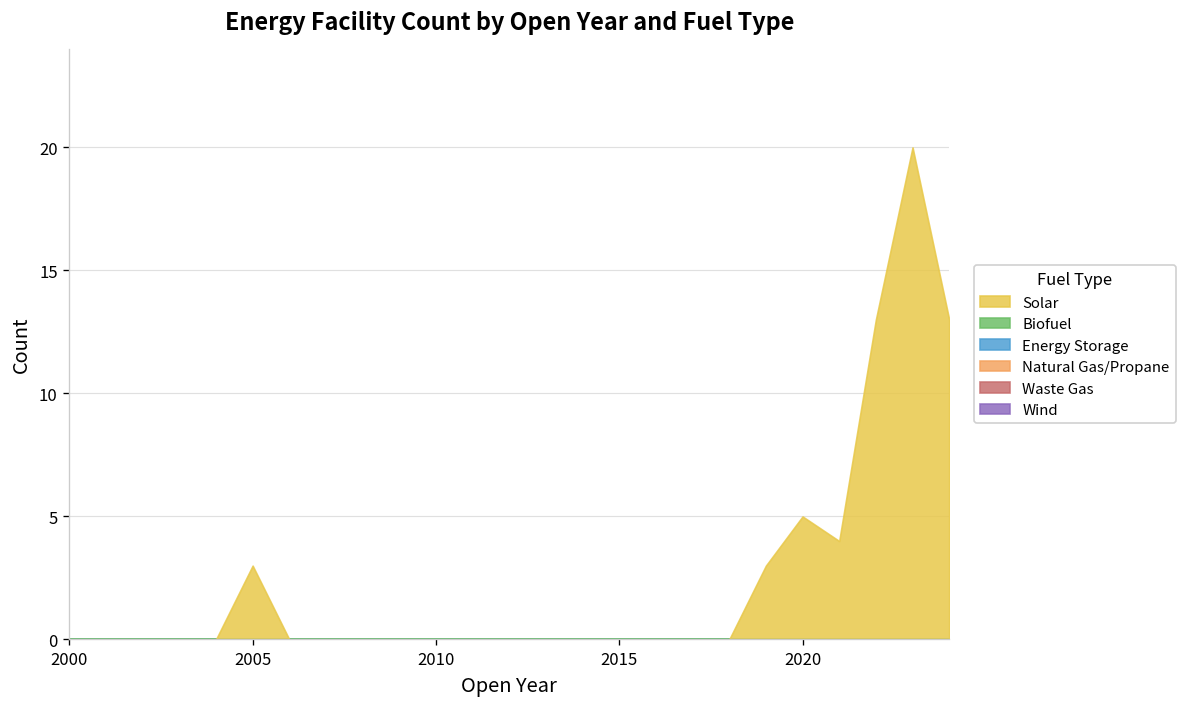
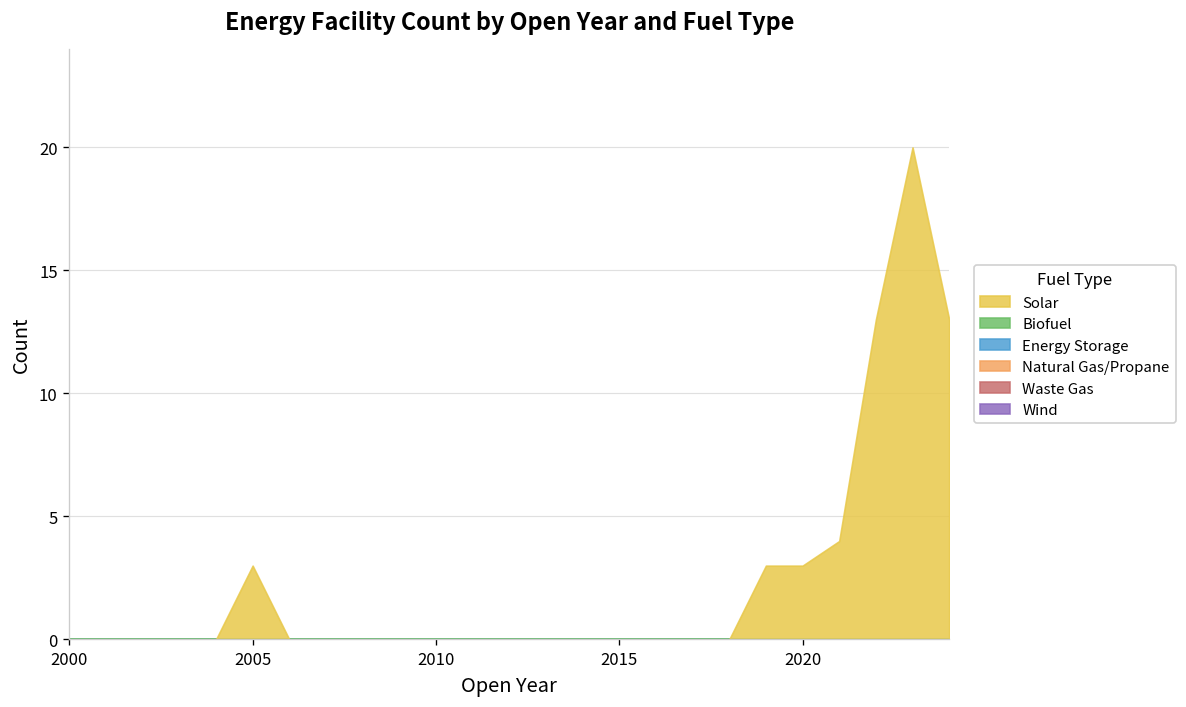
  {
    "Biofuel": {
      "2005": 0,
      "2020": 0
    },
    "Solar": {
      "2005": 3,
-     "2020": 5
+     "2020": 3
    }
  }
